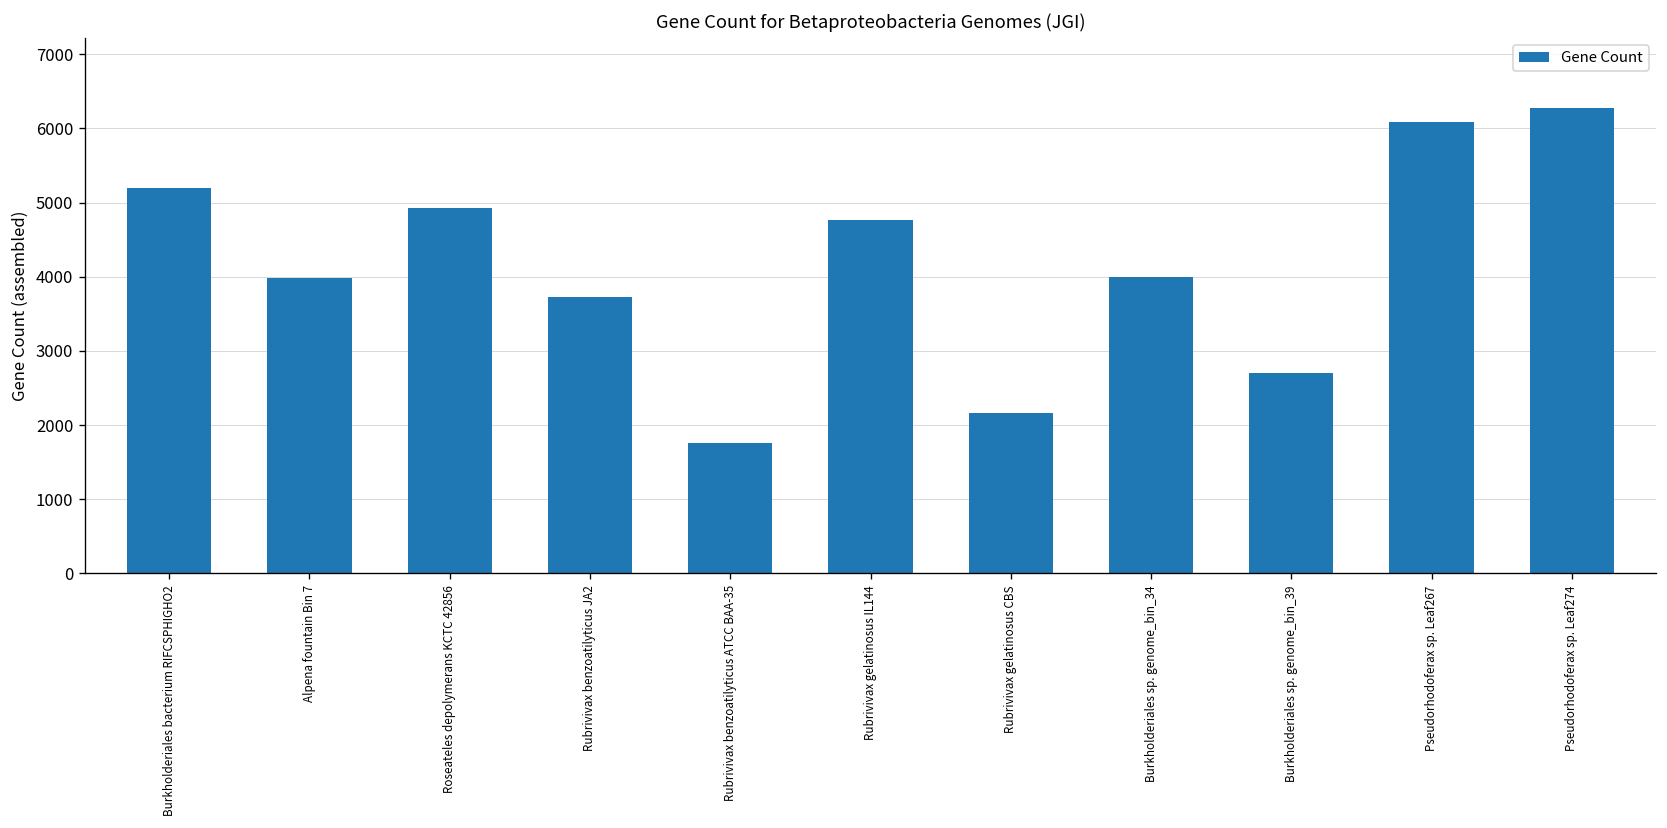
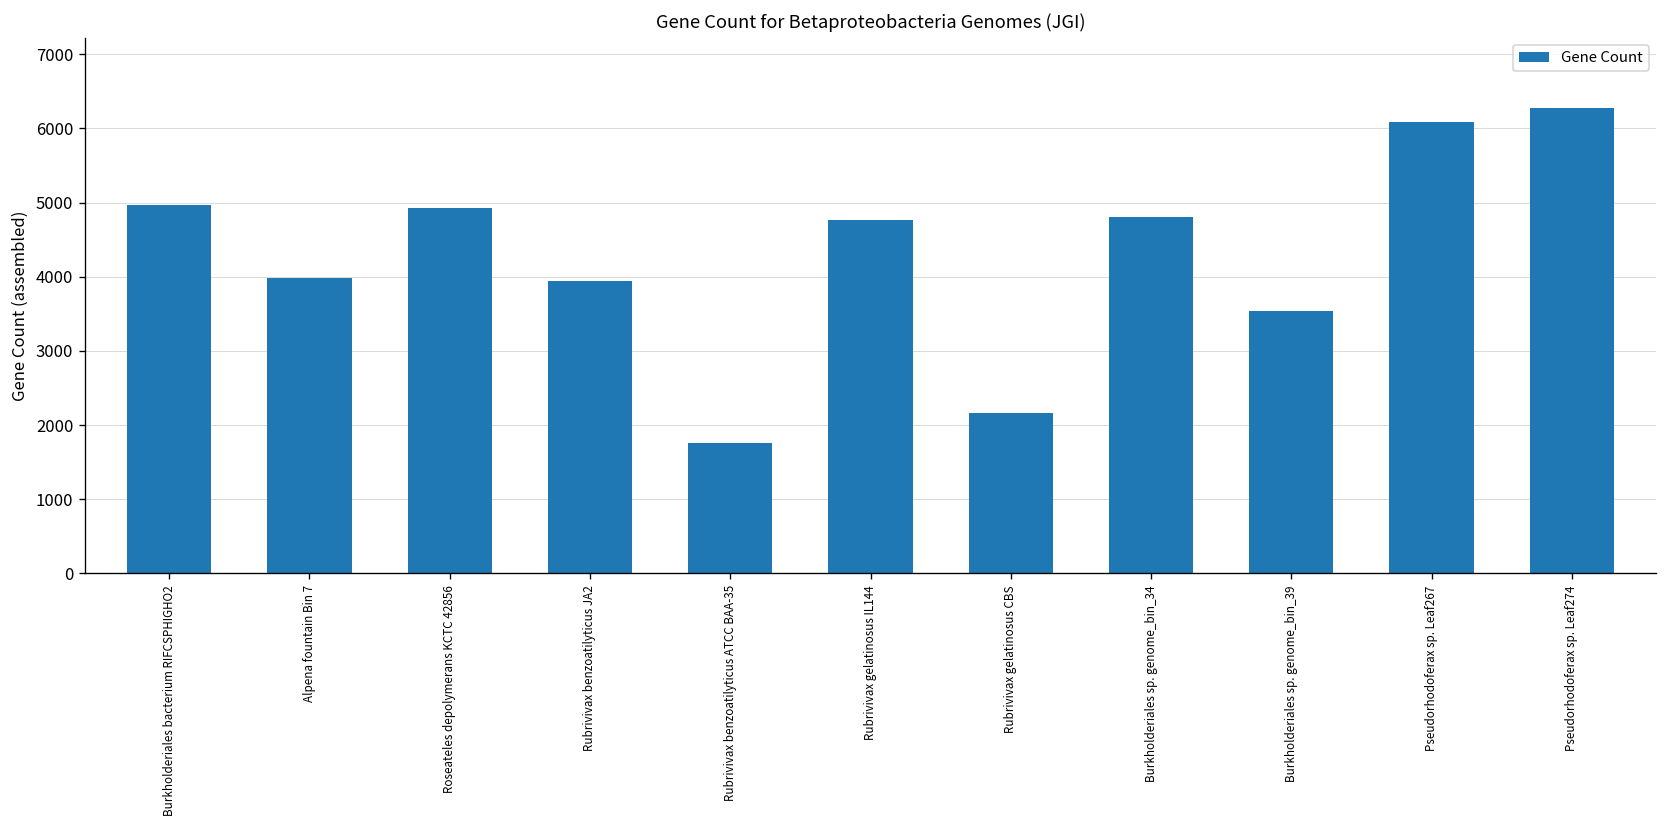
  {
-   "Burkholderiales bacterium RIFCSPHIGHO2": 5200,
+   "Burkholderiales bacterium RIFCSPHIGHO2": 5000,
    "Alpena fountain Bin 7": 4000,
    "Roseateles depolymerans KCTC 42856": 4900,
-   "Rubrivivax benzoatilyticus JA2": 3700,
+   "Rubrivivax benzoatilyticus JA2": 3900,
    "Rubrivivax benzoatilyticus ATCC BAA-35": 1800,
    "Rubrivivax gelatinosus IL144": 4800,
    "Rubrivivax gelatinosus CBS": 2200,
-   "Burkholderiales sp. genome_bin_34": 4000,
-   "Burkholderiales sp. genome_bin_39": 2700,
+   "Burkholderiales sp. genome_bin_34": 4800,
+   "Burkholderiales sp. genome_bin_39": 3500,
    "Pseudorhodoferax sp. Leaf267": 6100,
    "Pseudorhodoferax sp. Leaf274": 6300
  }
